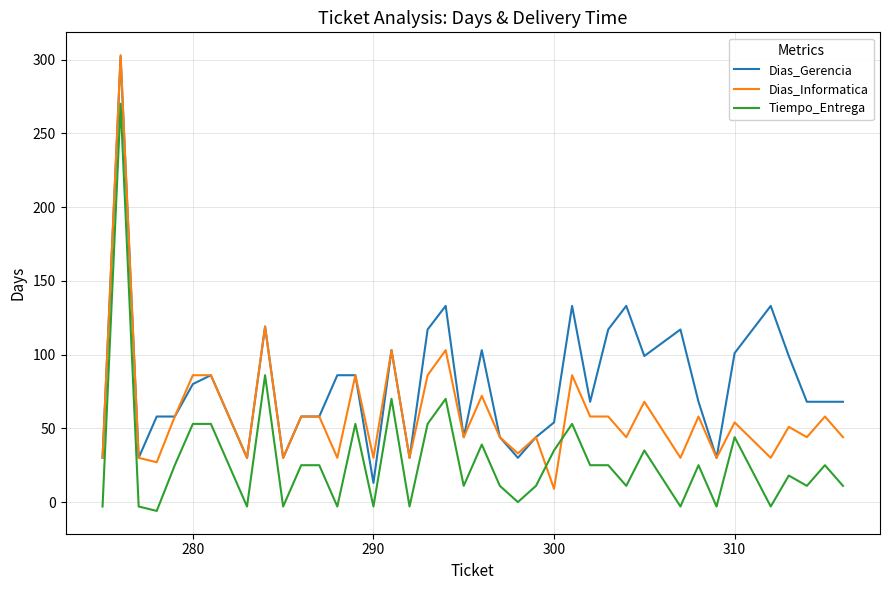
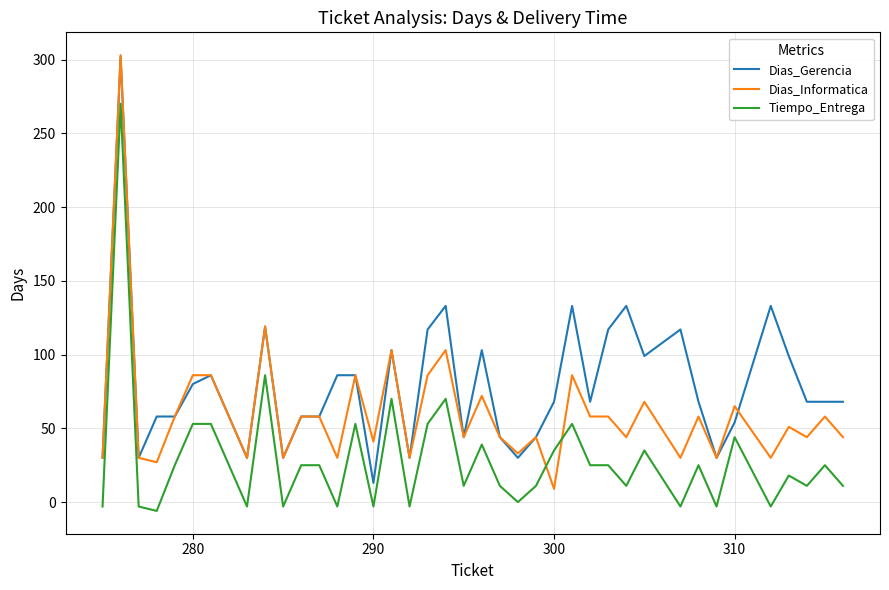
  {
    "Dias_Gerencia": {
      "280": 80,
      "290": 13,
-     "300": 54,
-     "310": 101
+     "300": 68,
+     "310": 54
    },
    "Dias_Informatica": {
      "280": 86,
-     "290": 30,
+     "290": 41,
      "300": 9,
-     "310": 54
+     "310": 65
    },
    "Tiempo_Entrega": {
      "280": 53,
      "290": -3,
      "300": 35,
      "310": 44
    }
  }
